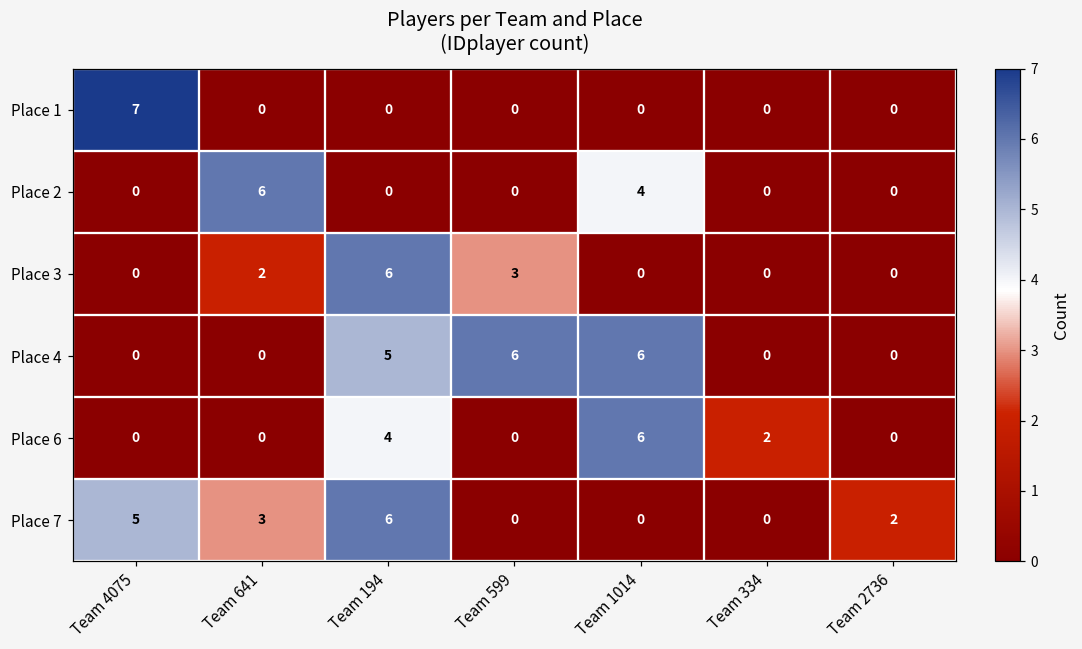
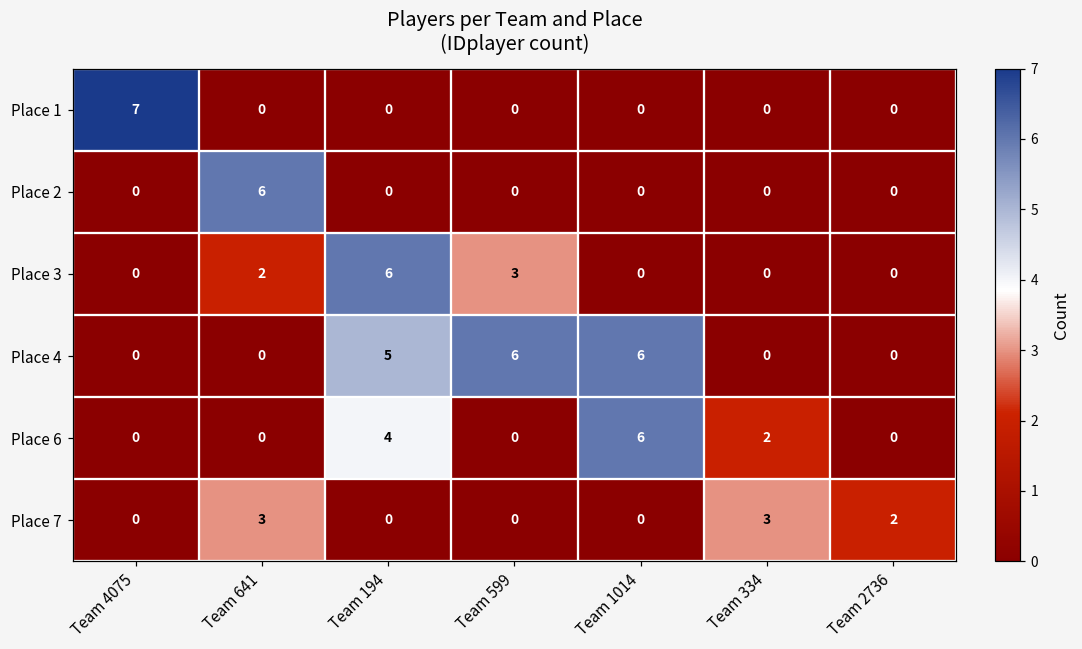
  {
    "Place 1": {
      "Team 4075": 7,
      "Team 641": 0,
      "Team 194": 0,
      "Team 599": 0,
      "Team 1014": 0,
      "Team 334": 0,
      "Team 2736": 0
    },
    "Place 2": {
      "Team 4075": 0,
      "Team 641": 6,
      "Team 194": 0,
      "Team 599": 0,
-     "Team 1014": 4,
+     "Team 1014": 0,
      "Team 334": 0,
      "Team 2736": 0
    },
    "Place 3": {
      "Team 4075": 0,
      "Team 641": 2,
      "Team 194": 6,
      "Team 599": 3,
      "Team 1014": 0,
      "Team 334": 0,
      "Team 2736": 0
    },
    "Place 4": {
      "Team 4075": 0,
      "Team 641": 0,
      "Team 194": 5,
      "Team 599": 6,
      "Team 1014": 6,
      "Team 334": 0,
      "Team 2736": 0
    },
    "Place 6": {
      "Team 4075": 0,
      "Team 641": 0,
      "Team 194": 4,
      "Team 599": 0,
      "Team 1014": 6,
      "Team 334": 2,
      "Team 2736": 0
    },
    "Place 7": {
-     "Team 4075": 5,
+     "Team 4075": 0,
      "Team 641": 3,
-     "Team 194": 6,
+     "Team 194": 0,
      "Team 599": 0,
      "Team 1014": 0,
-     "Team 334": 0,
+     "Team 334": 3,
      "Team 2736": 2
    }
  }
